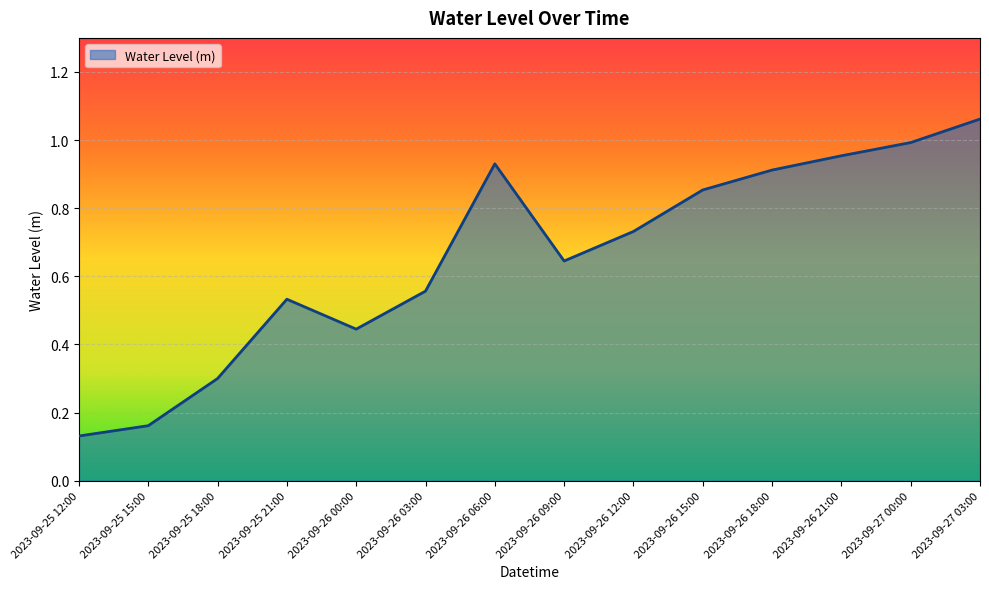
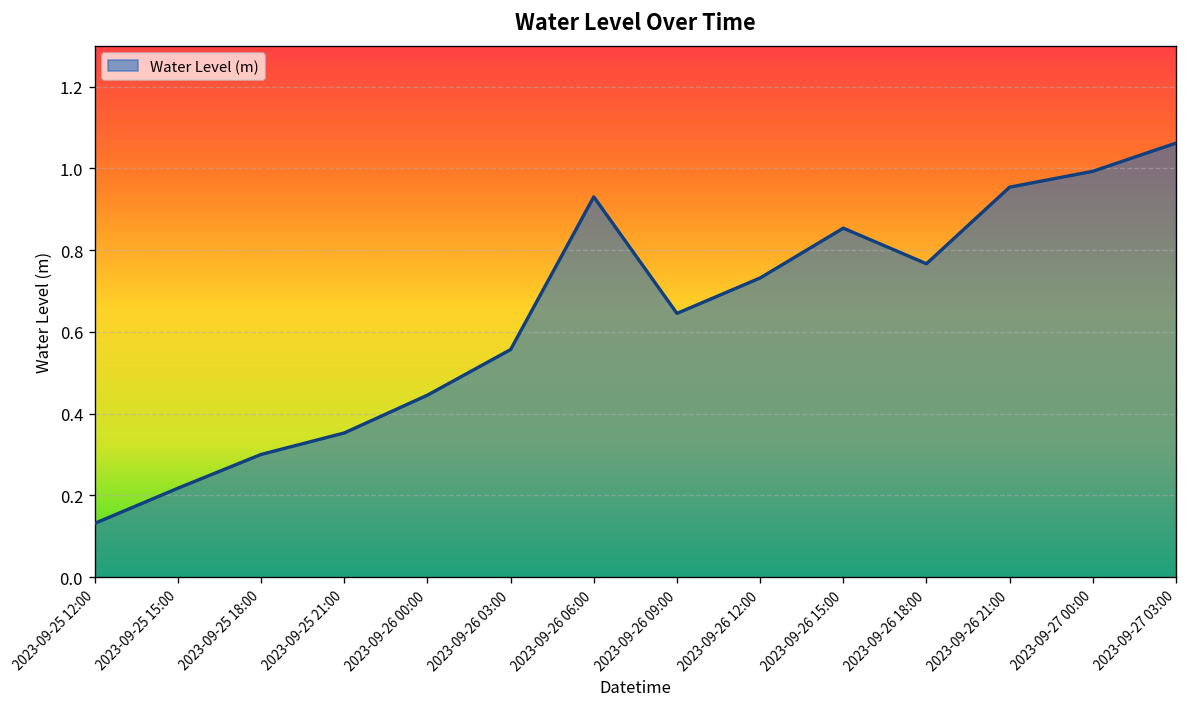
  {
    "2023-09-25 12:00": 0.13,
-   "2023-09-25 15:00": 0.16,
+   "2023-09-25 15:00": 0.22,
    "2023-09-25 18:00": 0.30,
-   "2023-09-25 21:00": 0.53,
+   "2023-09-25 21:00": 0.35,
    "2023-09-26 00:00": 0.44,
    "2023-09-26 03:00": 0.56,
    "2023-09-26 06:00": 0.93,
    "2023-09-26 09:00": 0.64,
    "2023-09-26 12:00": 0.73,
    "2023-09-26 15:00": 0.85,
-   "2023-09-26 18:00": 0.91,
+   "2023-09-26 18:00": 0.77,
    "2023-09-26 21:00": 0.95,
    "2023-09-27 00:00": 0.99,
    "2023-09-27 03:00": 1.06
  }
